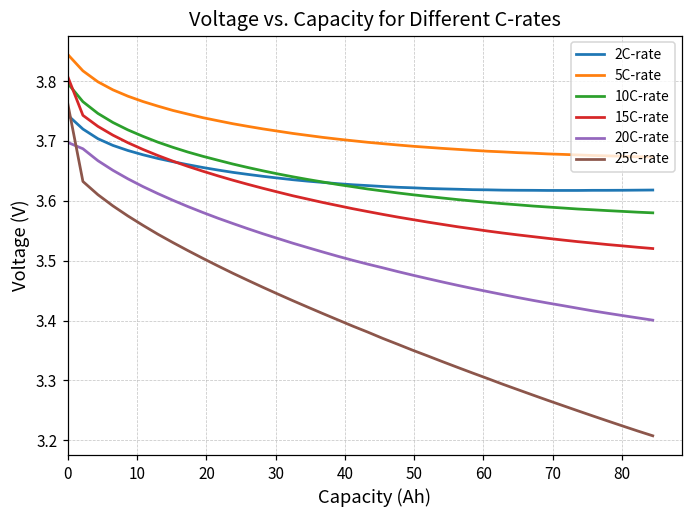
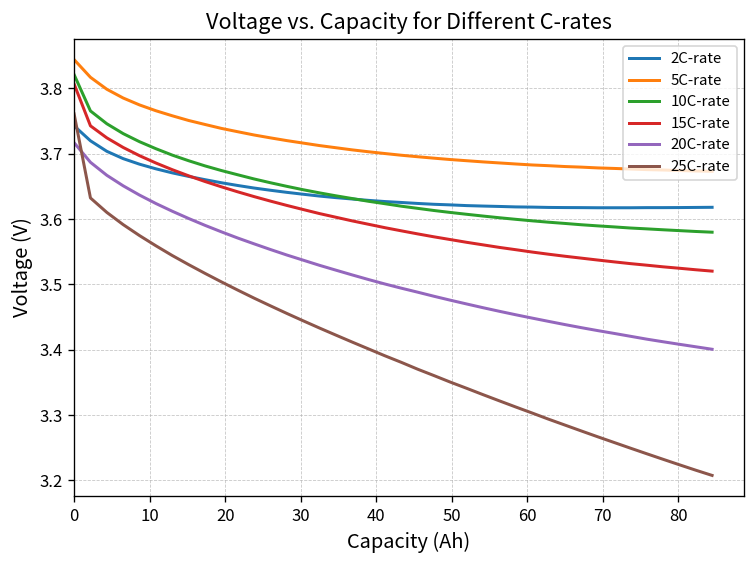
  {
    "2C-rate": {
      "0": 3.74
    },
    "5C-rate": {
      "0": 3.84
    },
    "10C-rate": {
-     "0": 3.80
+     "0": 3.82
    },
    "15C-rate": {
      "0": 3.81
    },
    "20C-rate": {
-     "0": 3.70
+     "0": 3.72
    },
    "25C-rate": {
      "0": 3.76
    }
  }
